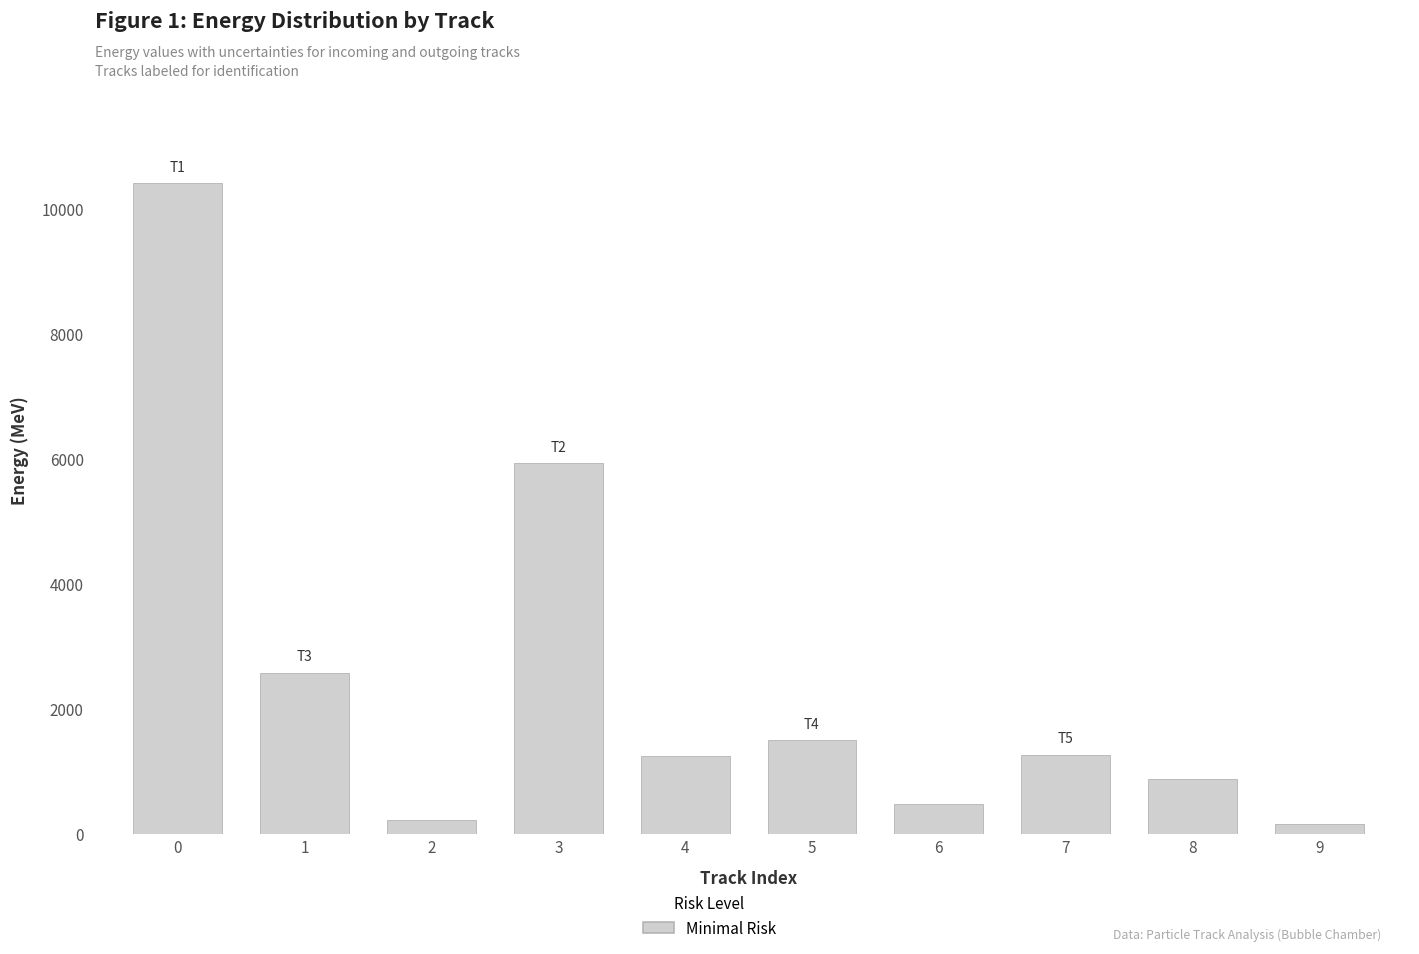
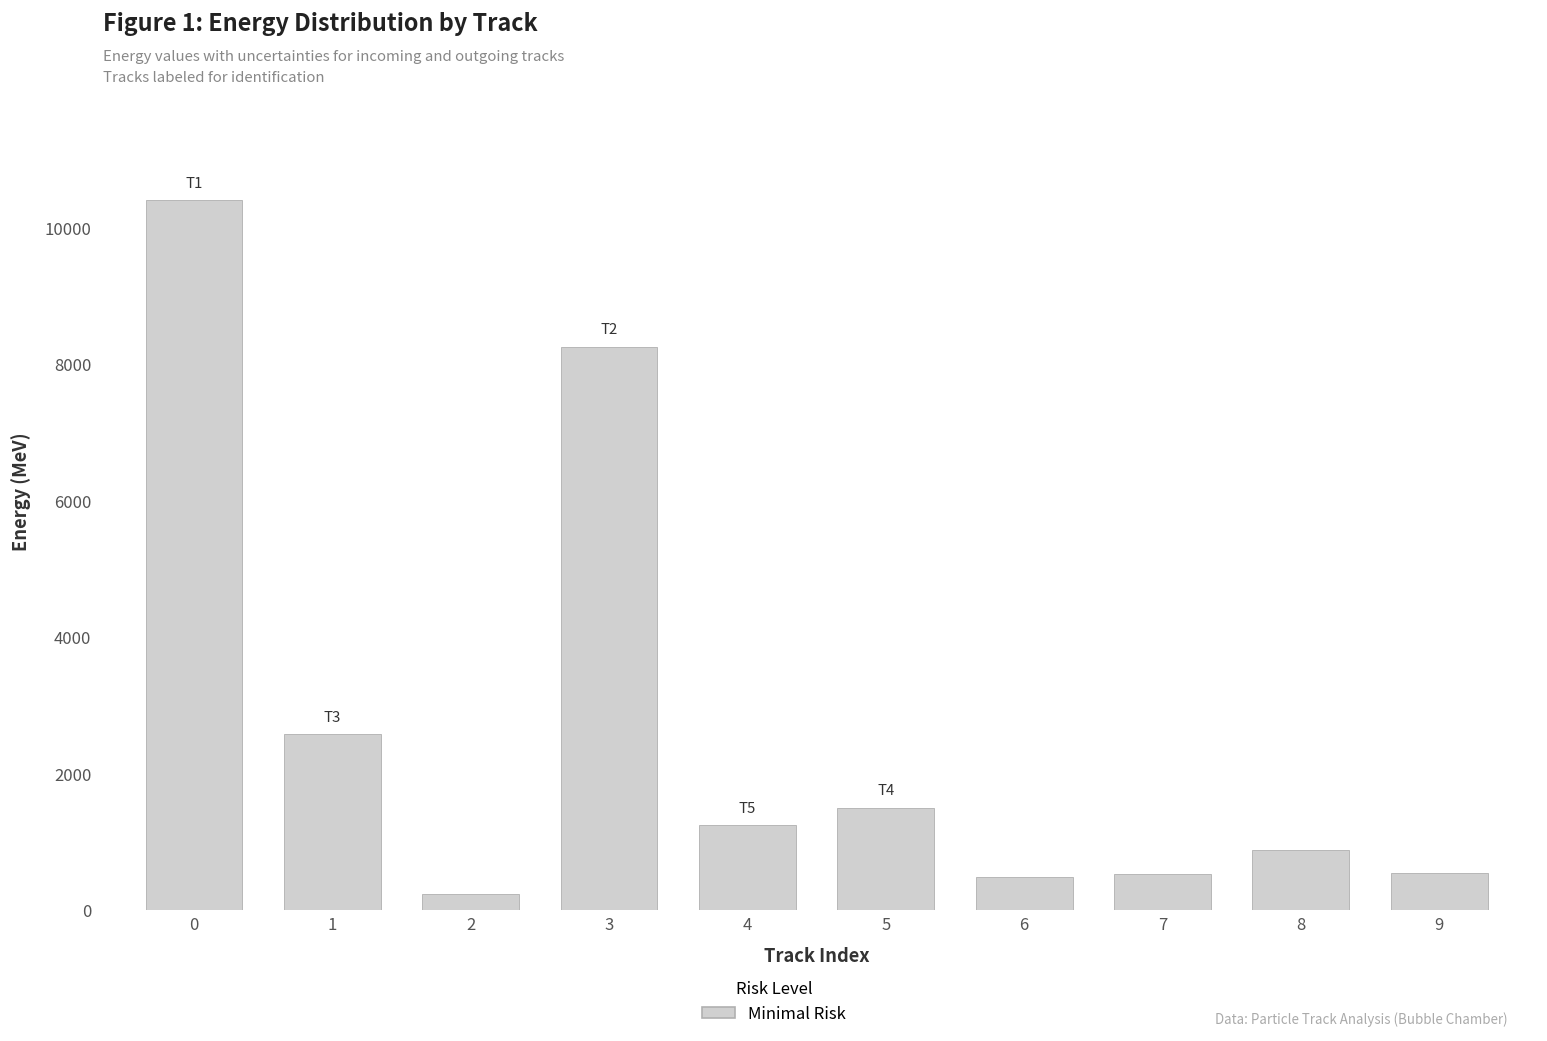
  {
    "0": 10400,
    "1": 2600,
    "2": 200,
-   "3": 5900,
+   "3": 8300,
    "4": 1200,
    "5": 1500,
    "6": 500,
-   "7": 1300,
+   "7": 500,
    "8": 900,
-   "9": 200
+   "9": 500
  }
